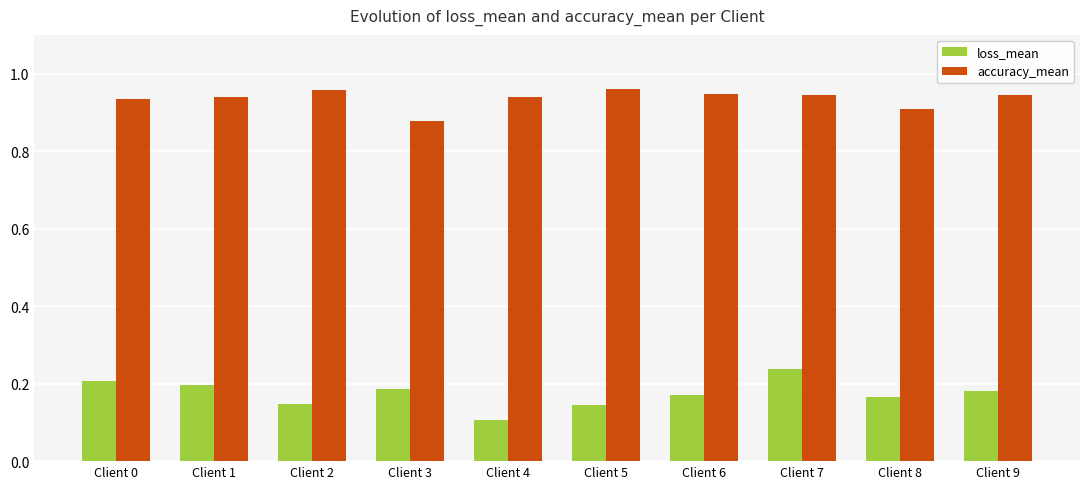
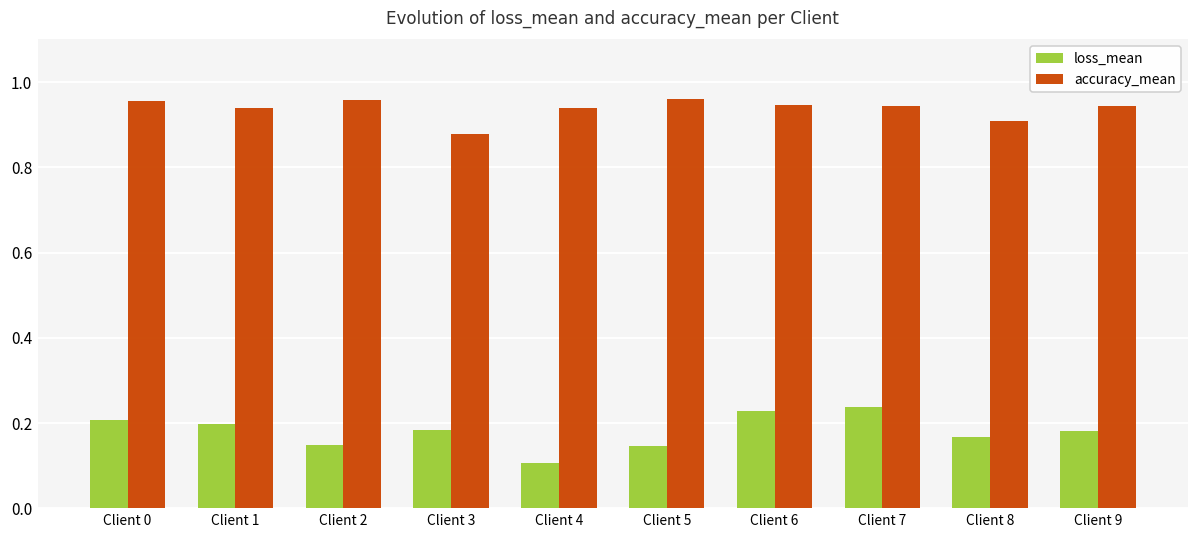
  {
    "loss_mean": {
      "Client 0": 0.21,
      "Client 1": 0.20,
      "Client 2": 0.15,
      "Client 3": 0.18,
      "Client 4": 0.11,
      "Client 5": 0.15,
-     "Client 6": 0.17,
+     "Client 6": 0.23,
      "Client 7": 0.24,
      "Client 8": 0.17,
      "Client 9": 0.18
    },
    "accuracy_mean": {
-     "Client 0": 0.94,
+     "Client 0": 0.96,
      "Client 1": 0.94,
      "Client 2": 0.96,
      "Client 3": 0.88,
      "Client 4": 0.94,
      "Client 5": 0.96,
      "Client 6": 0.95,
      "Client 7": 0.95,
      "Client 8": 0.91,
      "Client 9": 0.94
    }
  }
